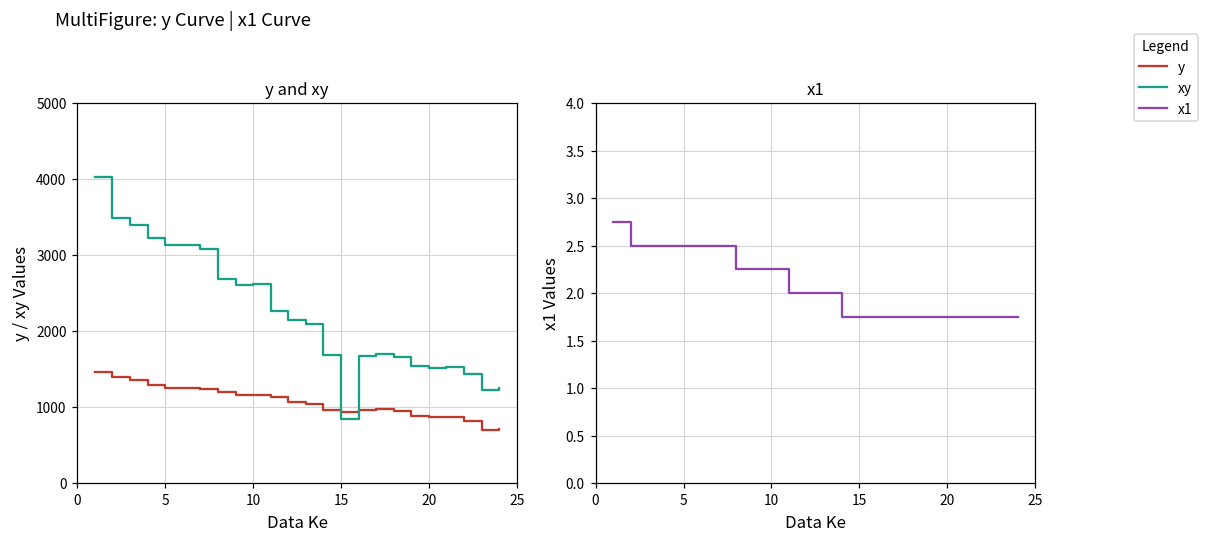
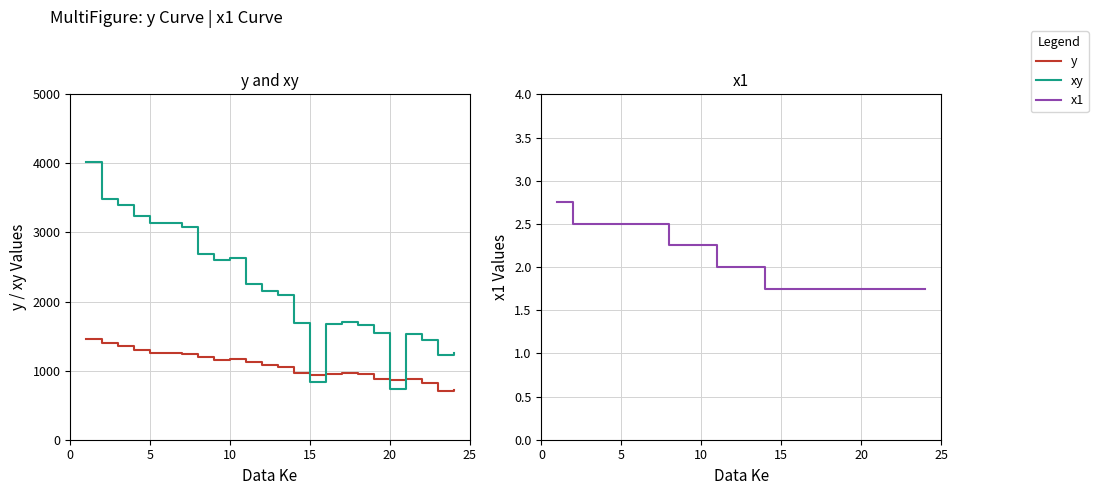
  {
    "y and xy": {
      "y": {
        "5": 1300,
        "10": 1200,
        "15": 900,
        "20": 900
      },
      "xy": {
        "5": 3100,
        "10": 2600,
        "15": 800,
-       "20": 1500
+       "20": 700
      }
    },
    "x1": {
      "5": 2.5,
      "10": 2.3,
      "15": 1.8,
      "20": 1.8
    }
  }
